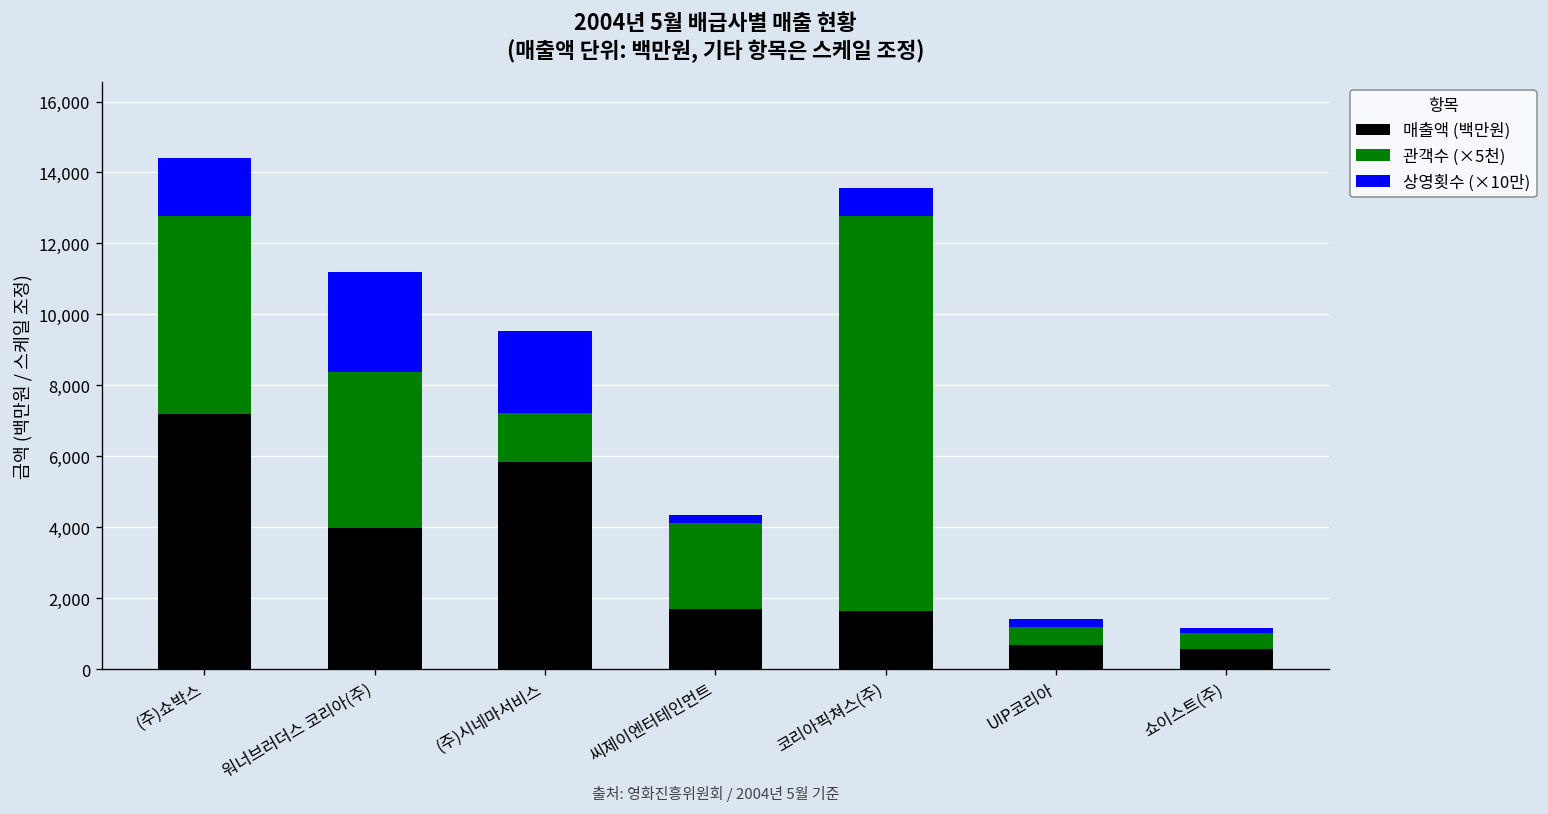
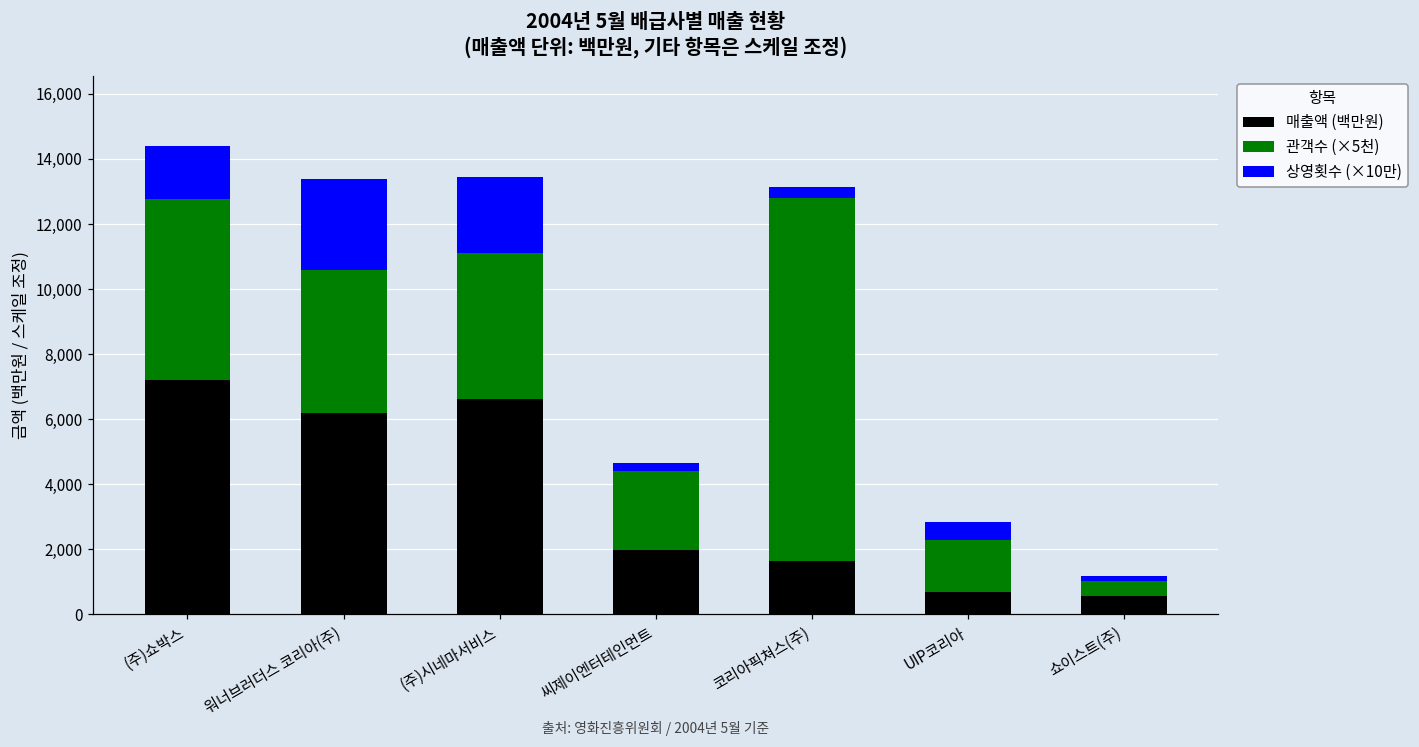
  {
    "매출액 (백만원)": {
      "(주)쇼박스": "7,200",
-     "워너브러더스 코리아(주)": "4,000",
-     "(주)시네마서비스": "5,800",
-     "씨제이엔터테인먼트": "1,700",
+     "워너브러더스 코리아(주)": "6,200",
+     "(주)시네마서비스": "6,600",
+     "씨제이엔터테인먼트": "2,000",
      "코리아픽쳐스(주)": "1,600",
      "UIP코리아": "700",
      "쇼이스트(주)": "600"
    },
    "관객수 (×5천)": {
      "(주)쇼박스": "5,600",
      "워너브러더스 코리아(주)": "4,400",
-     "(주)시네마서비스": "1,400",
+     "(주)시네마서비스": "4,500",
      "씨제이엔터테인먼트": "2,400",
      "코리아픽쳐스(주)": "11,100",
-     "UIP코리아": "500",
+     "UIP코리아": "1,600",
      "쇼이스트(주)": "400"
    },
    "상영횟수 (×10만)": {
      "(주)쇼박스": "1,600",
      "워너브러더스 코리아(주)": "2,800",
      "(주)시네마서비스": "2,300",
      "씨제이엔터테인먼트": "200",
-     "코리아픽쳐스(주)": "800",
-     "UIP코리아": "200",
+     "코리아픽쳐스(주)": "400",
+     "UIP코리아": "600",
      "쇼이스트(주)": "200"
    }
  }
